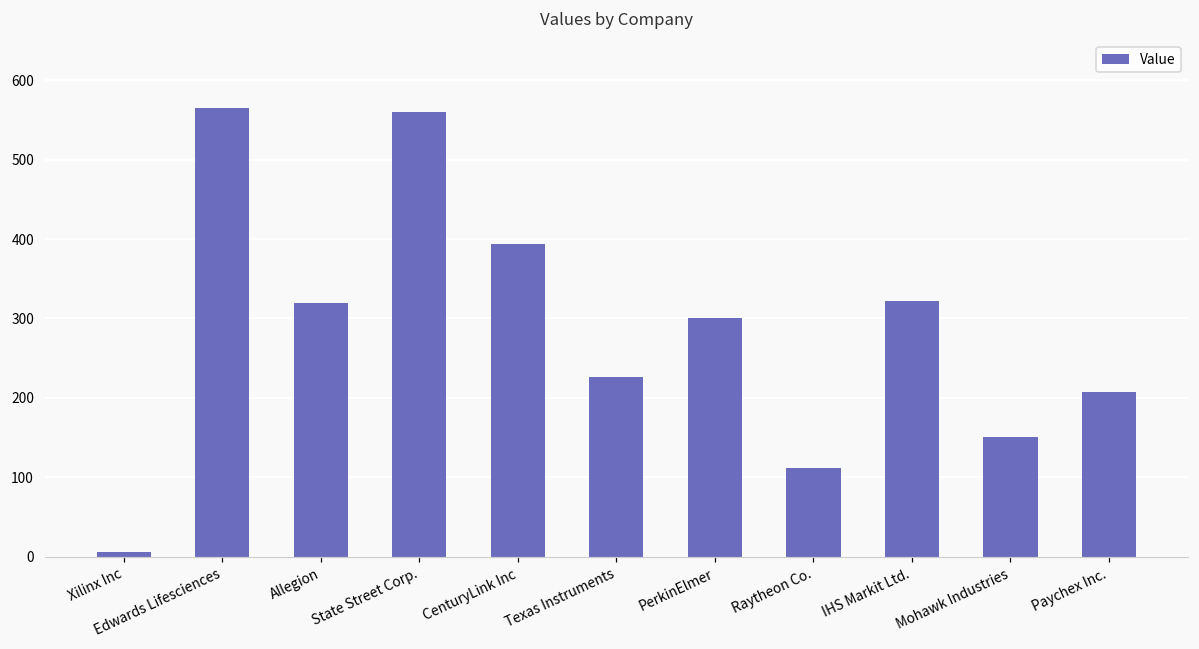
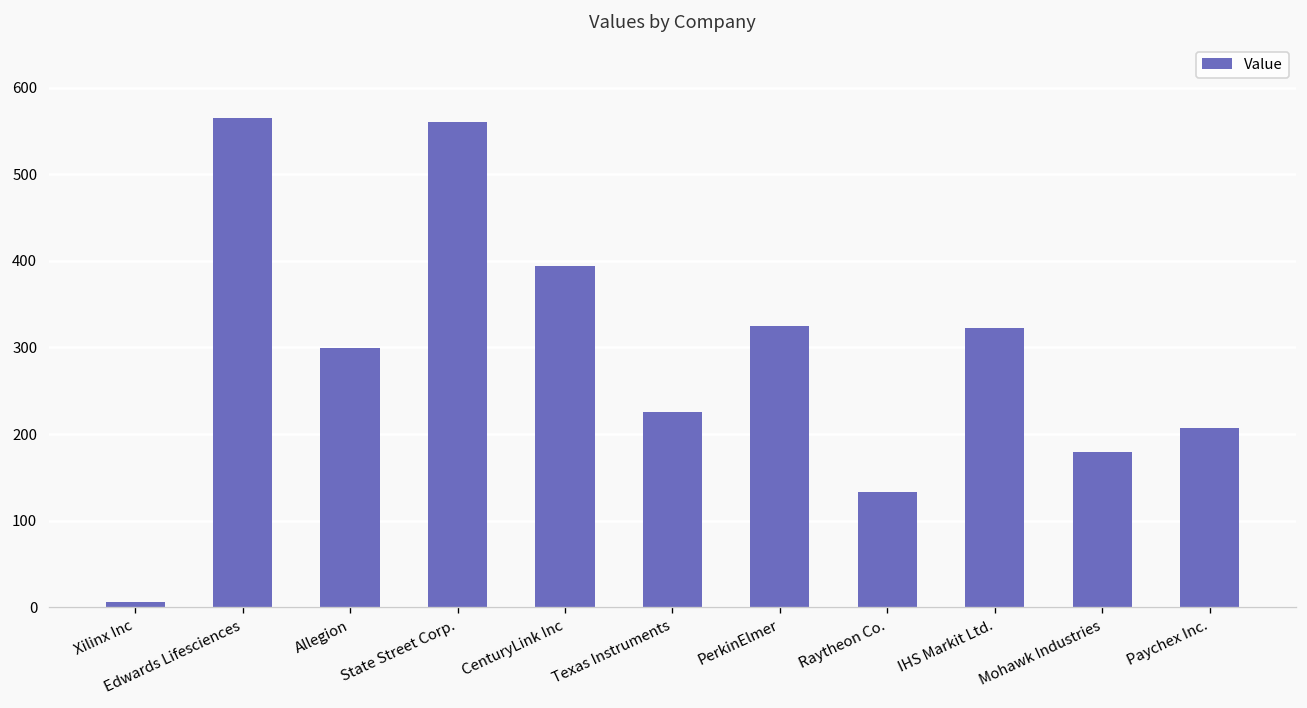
  {
    "Xilinx Inc": 10,
    "Edwards Lifesciences": 570,
-   "Allegion": 320,
+   "Allegion": 300,
    "State Street Corp.": 560,
    "CenturyLink Inc": 390,
    "Texas Instruments": 230,
-   "PerkinElmer": 300,
-   "Raytheon Co.": 110,
+   "PerkinElmer": 330,
+   "Raytheon Co.": 130,
    "IHS Markit Ltd.": 320,
-   "Mohawk Industries": 150,
+   "Mohawk Industries": 180,
    "Paychex Inc.": 210
  }
